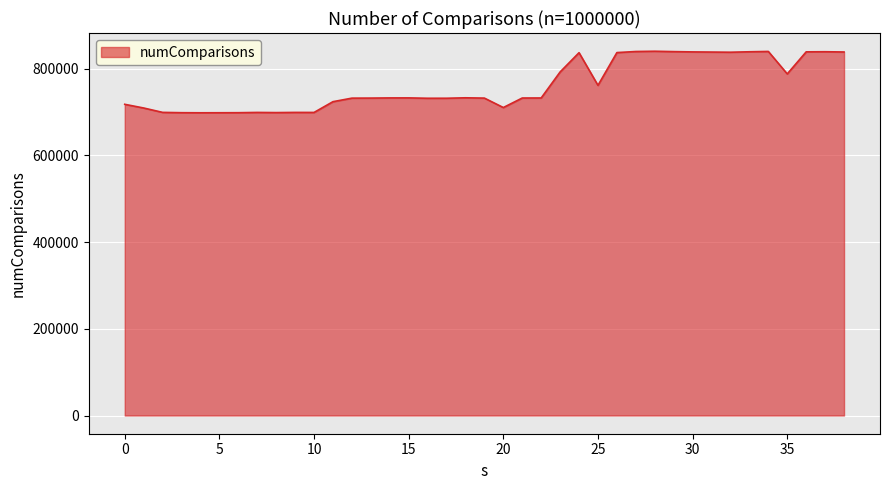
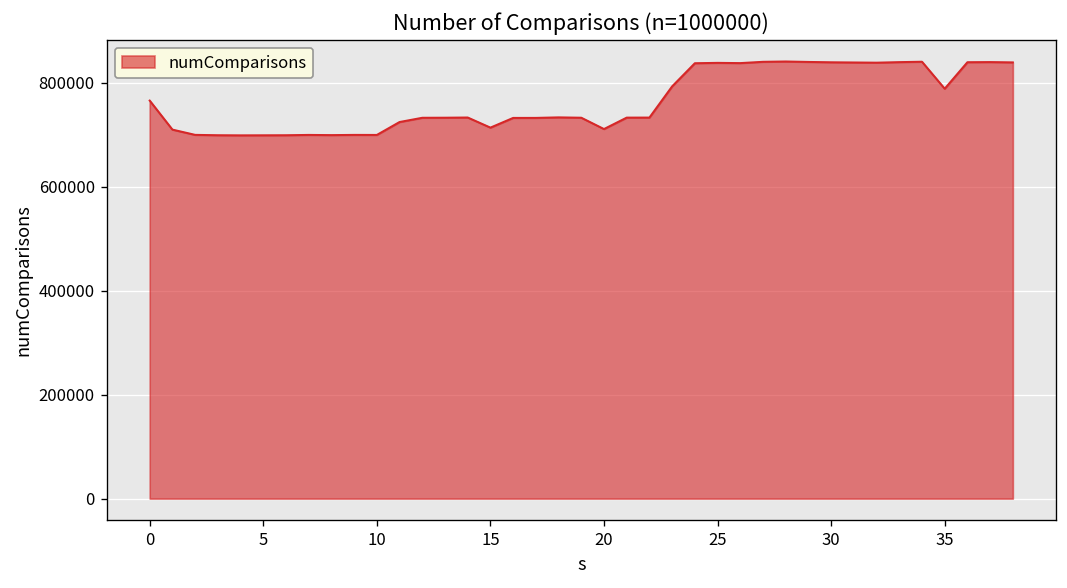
  {
-   "0": 720000,
+   "0": 770000,
    "5": 700000,
    "10": 700000,
-   "15": 730000,
+   "15": 710000,
    "20": 710000,
-   "25": 760000,
+   "25": 840000,
    "30": 840000,
    "35": 790000
  }
